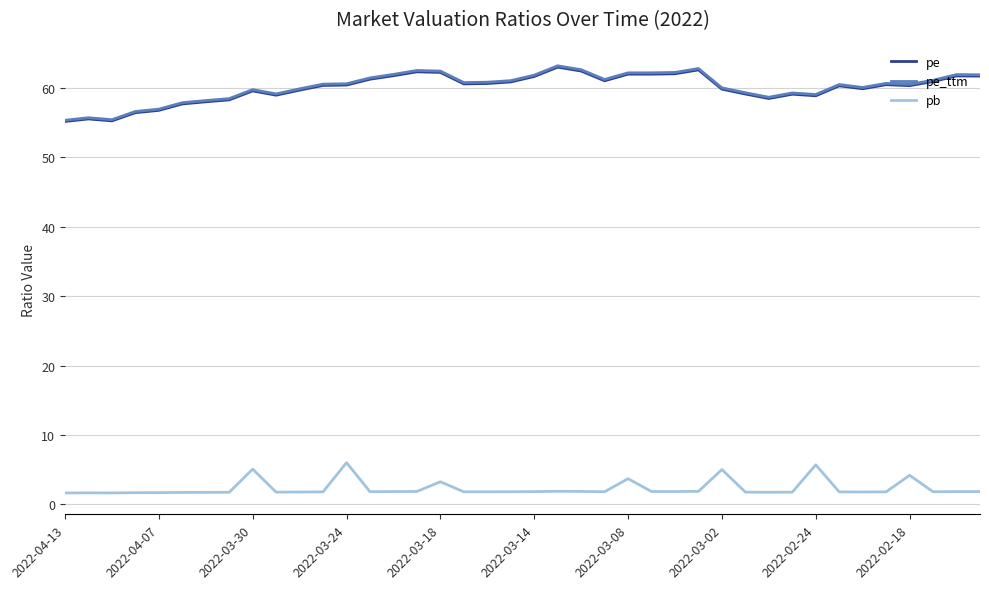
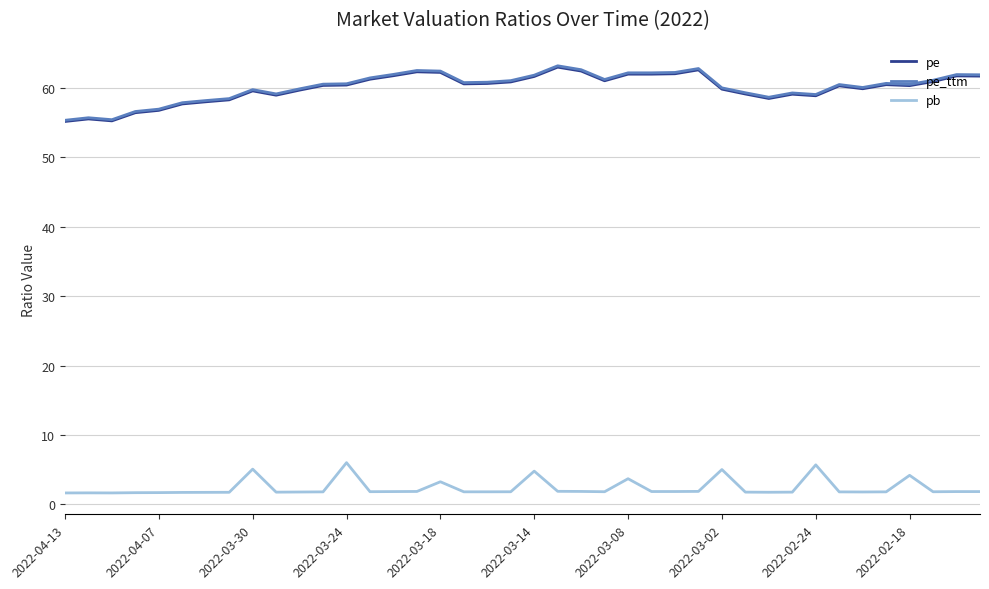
  {
    "pb": {
      "2022-04-13": 2,
      "2022-04-07": 2,
      "2022-03-30": 5,
      "2022-03-24": 6,
      "2022-03-18": 3,
-     "2022-03-14": 2,
+     "2022-03-14": 5,
      "2022-03-08": 4,
      "2022-03-02": 5,
      "2022-02-24": 6,
      "2022-02-18": 4
    }
  }
